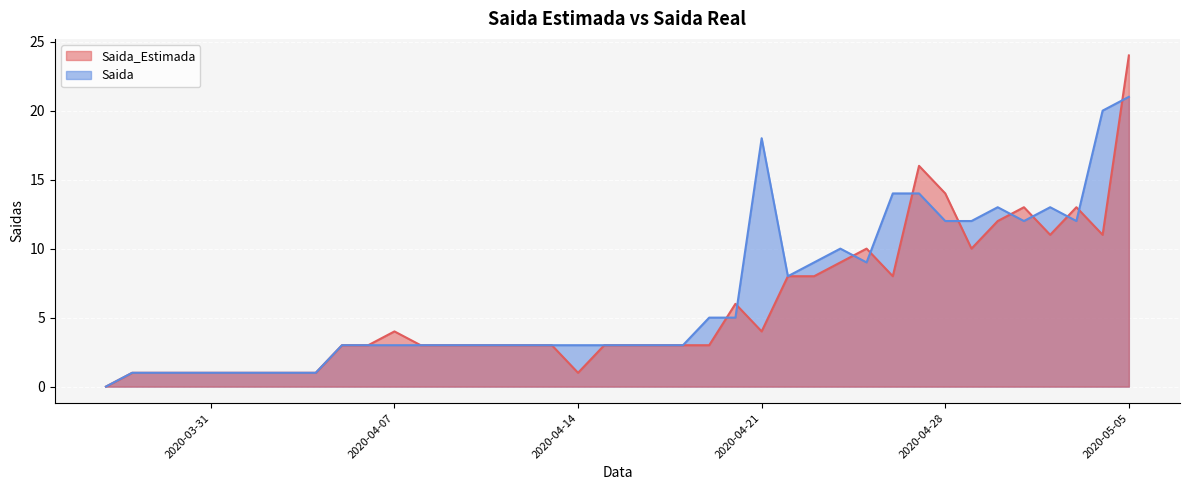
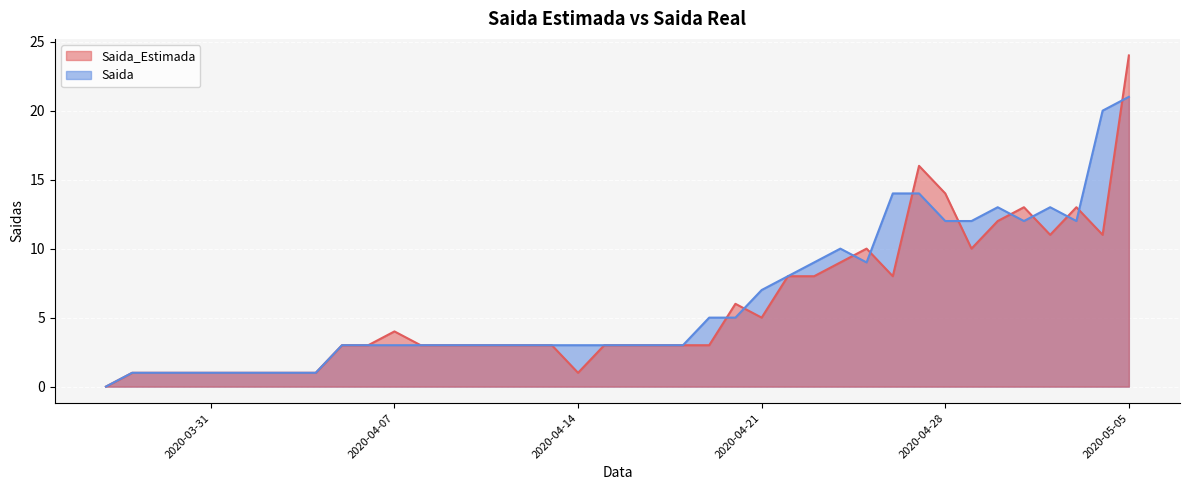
  {
    "Saida_Estimada": {
      "2020-04-07": 4,
      "2020-04-14": 1,
-     "2020-04-21": 4,
+     "2020-04-21": 5,
      "2020-04-28": 14,
      "2020-05-05": 24
    },
    "Saida": {
      "2020-04-07": 3,
      "2020-04-14": 3,
-     "2020-04-21": 18,
+     "2020-04-21": 7,
      "2020-04-28": 12,
      "2020-05-05": 21
    }
  }
